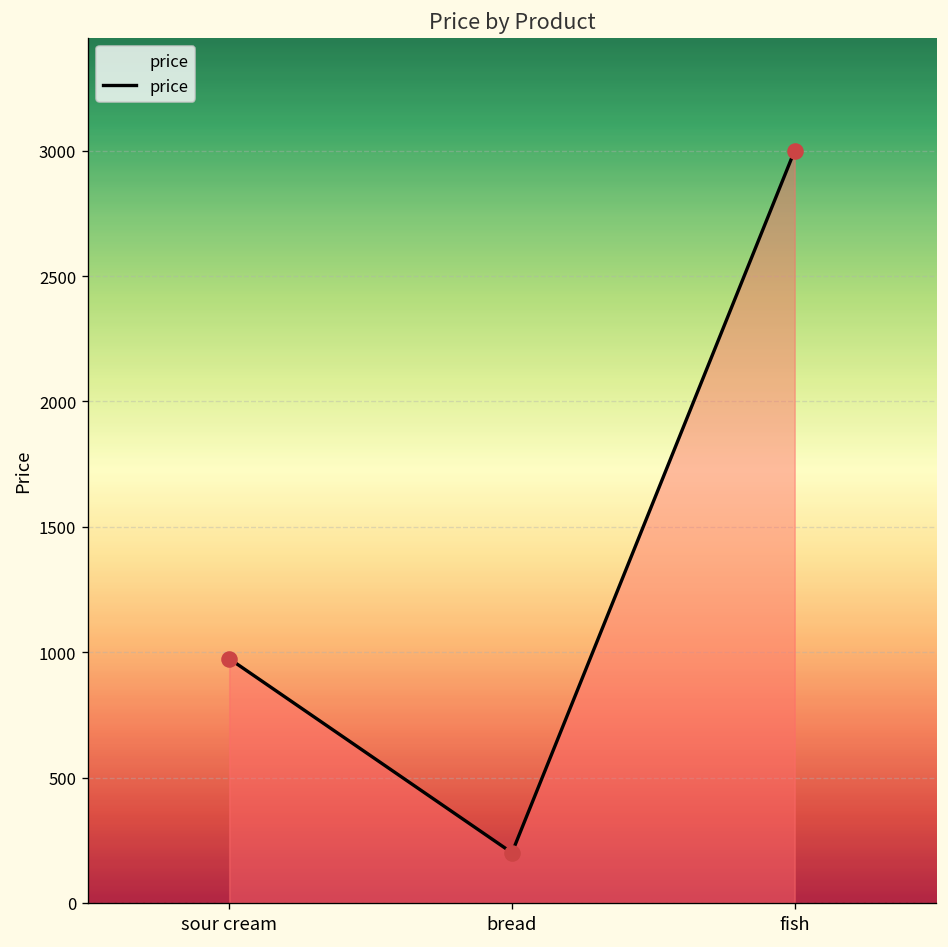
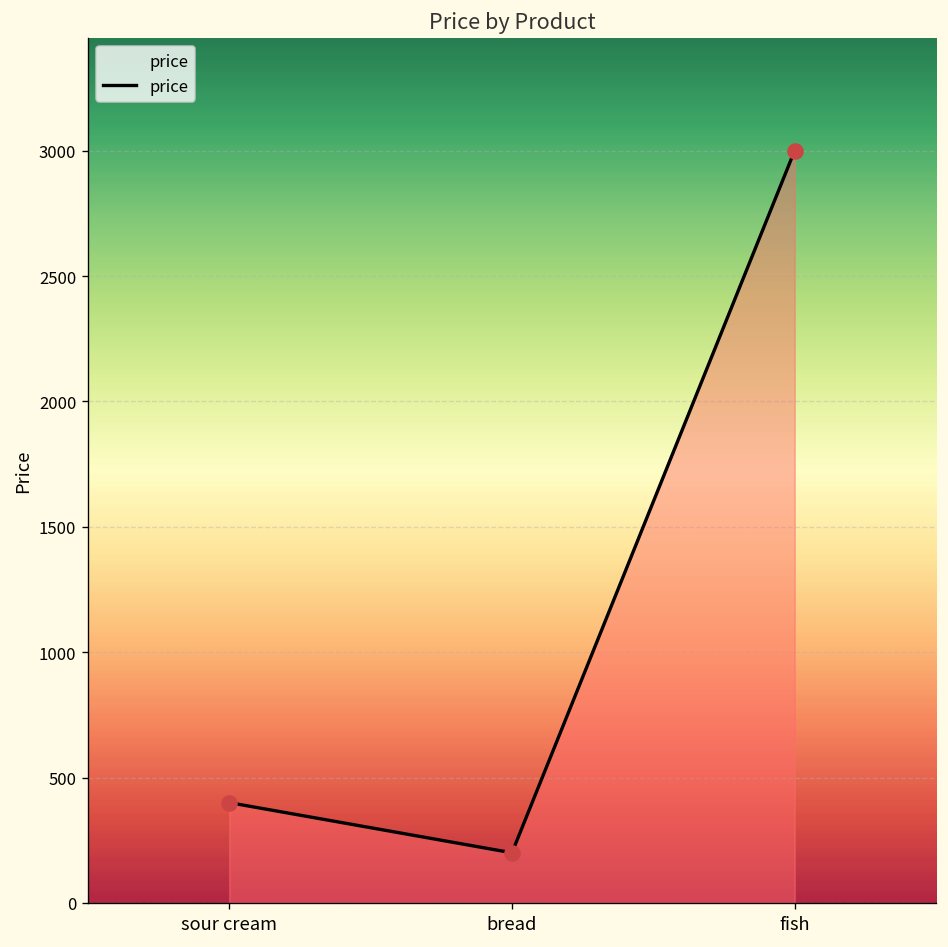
  {
-   "sour cream": 970,
+   "sour cream": 400,
    "bread": 200,
    "fish": 3000
  }
